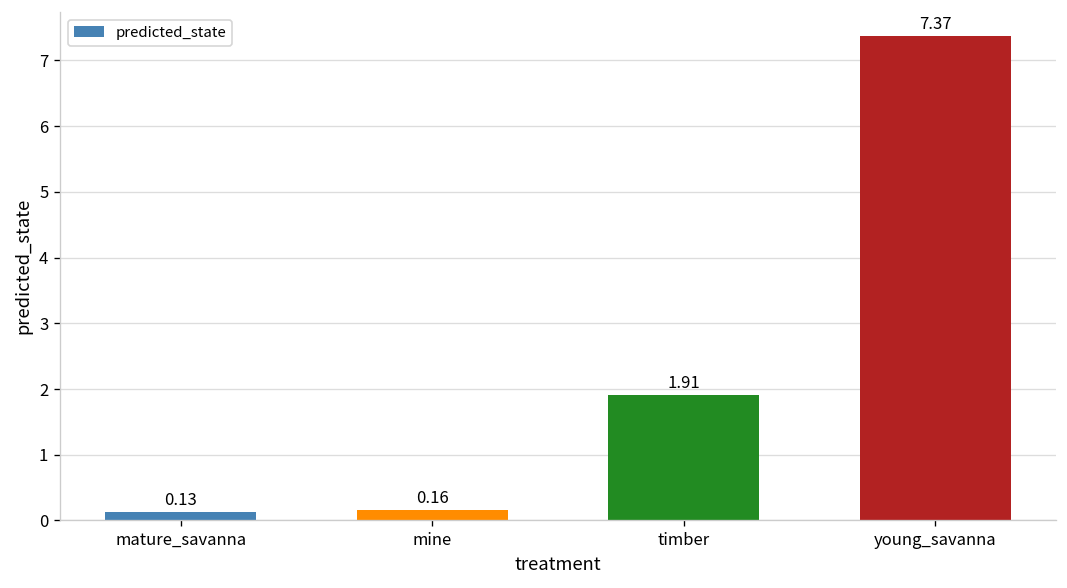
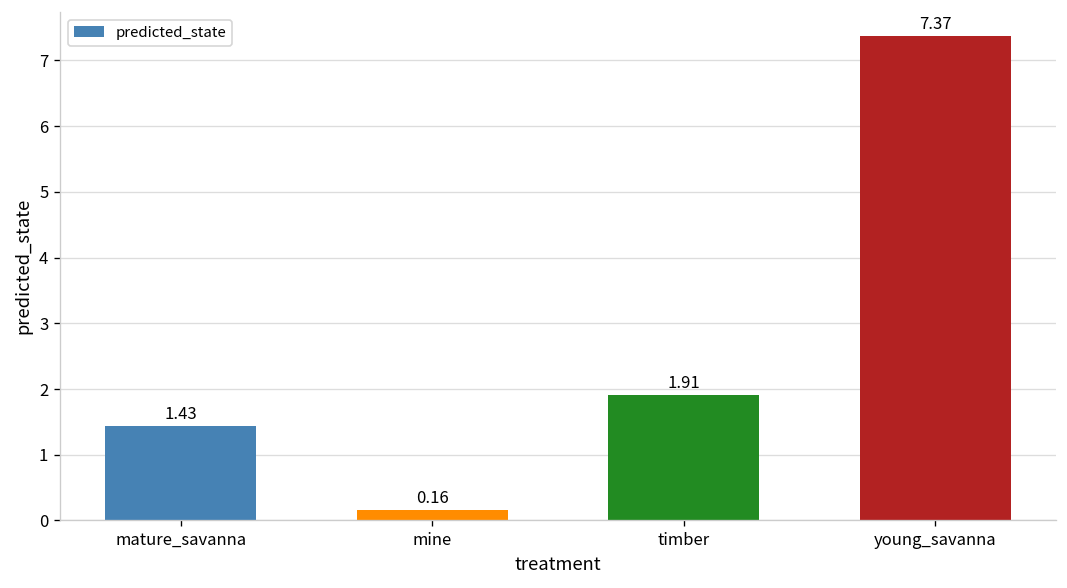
  {
-   "mature_savanna": 0.13,
+   "mature_savanna": 1.43,
    "mine": 0.16,
    "timber": 1.91,
    "young_savanna": 7.37
  }
